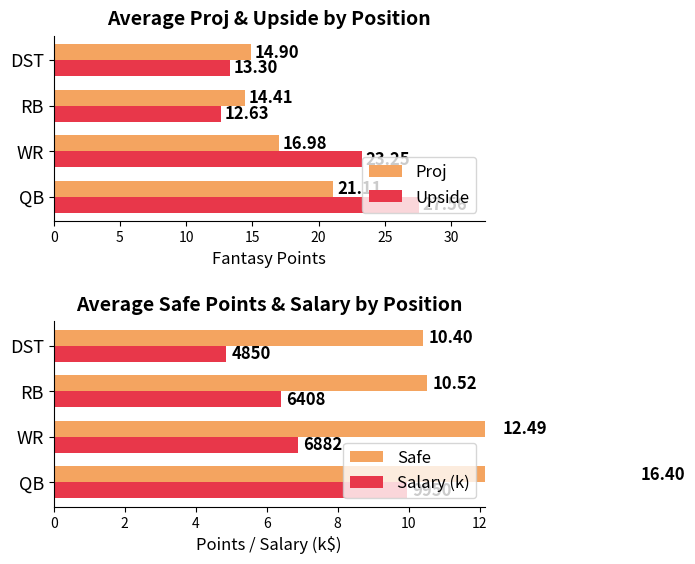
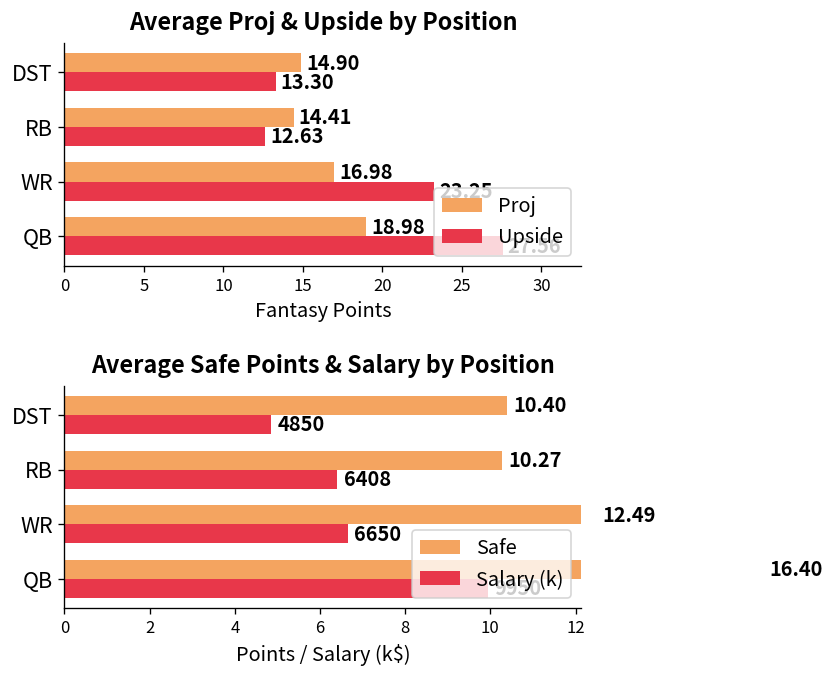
  {
    "Average Proj & Upside by Position": {
      "Proj": {
-       "QB": 21.1
+       "QB": 19.0
      },
      "Upside": {
        "DST": 13.30,
        "RB": 12.63
      }
    },
    "Average Safe Points & Salary by Position": {
      "Safe": {
        "DST": 10.40,
-       "RB": 10.52
+       "RB": 10.27
      },
      "Salary (k)": {
-       "WR": 6882
+       "WR": 6650
      }
    }
  }
